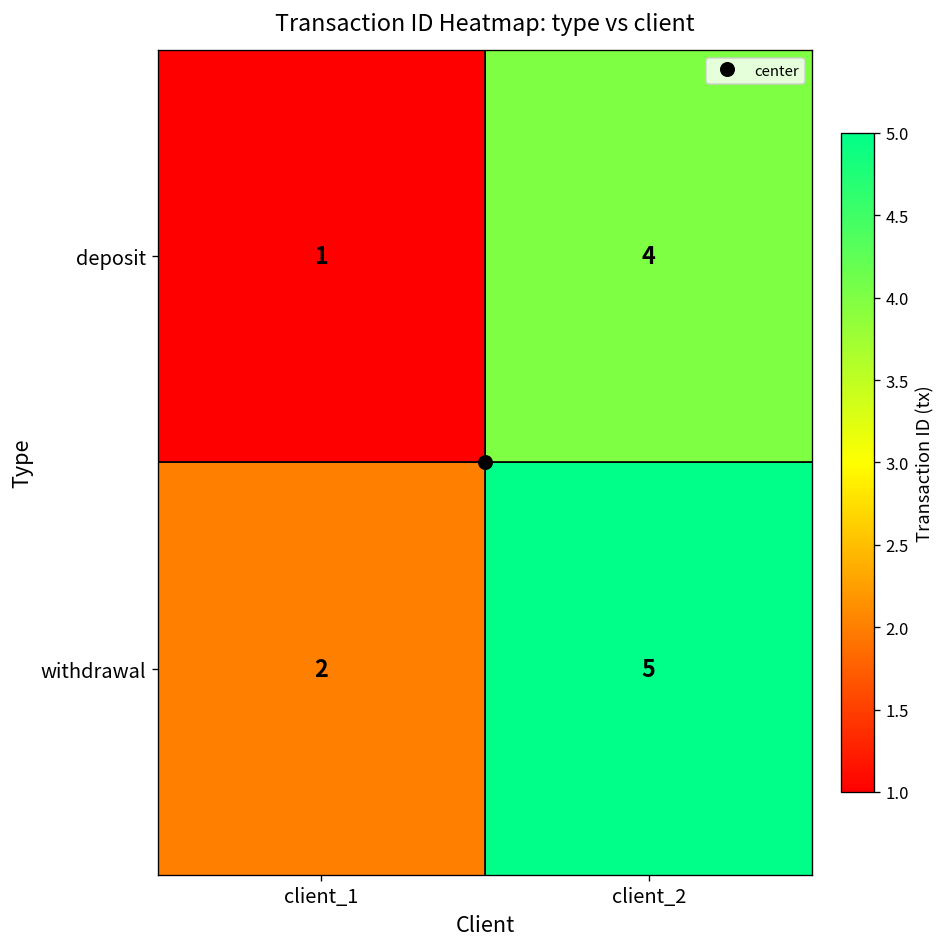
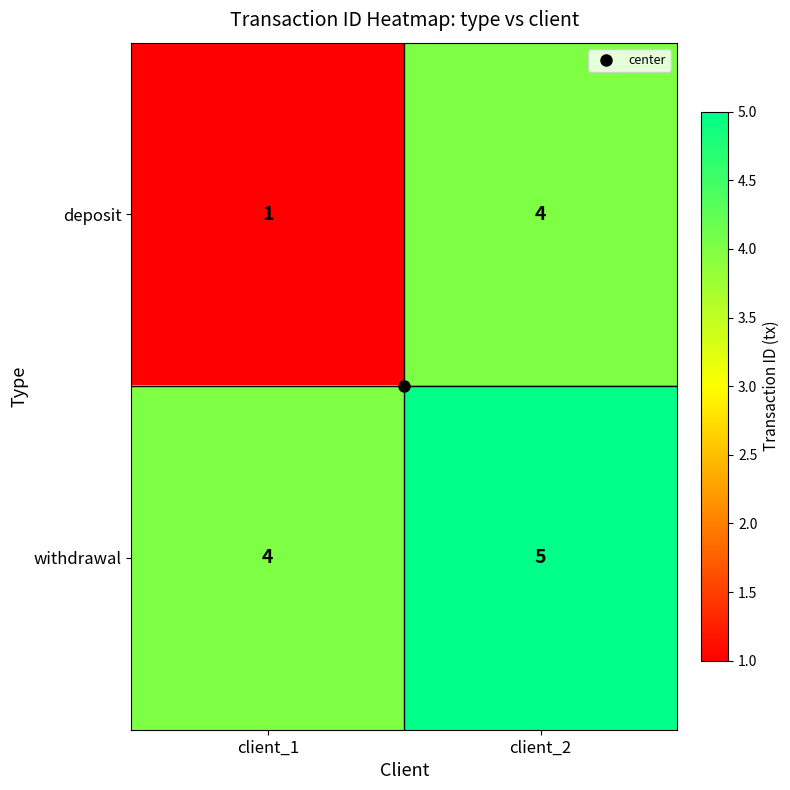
  {
    "deposit": {
      "client_1": 1,
      "client_2": 4
    },
    "withdrawal": {
-     "client_1": 2,
+     "client_1": 4,
      "client_2": 5
    }
  }
